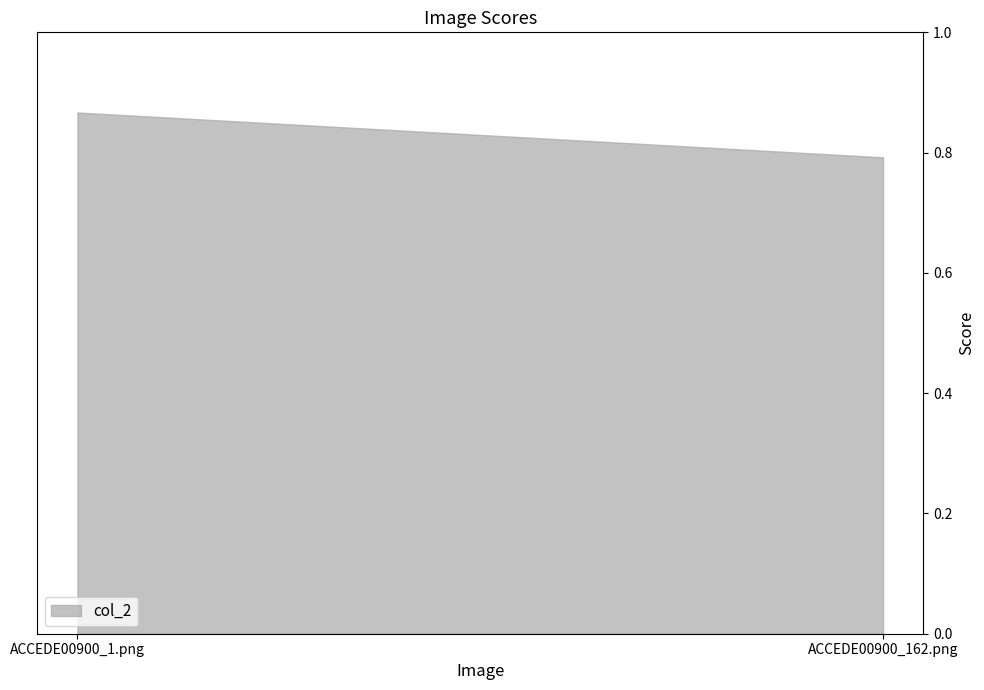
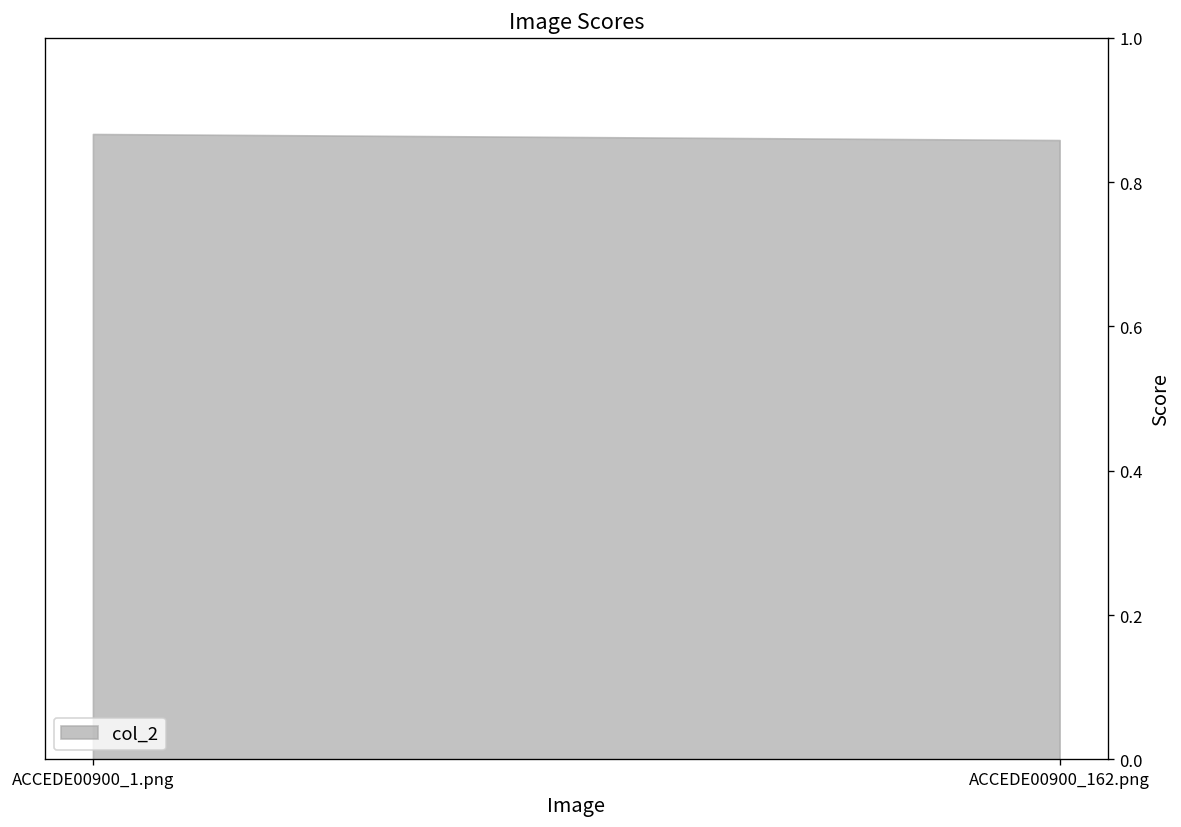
  {
    "ACCEDE00900_1.png": 0.87,
-   "ACCEDE00900_162.png": 0.79
+   "ACCEDE00900_162.png": 0.86
  }
